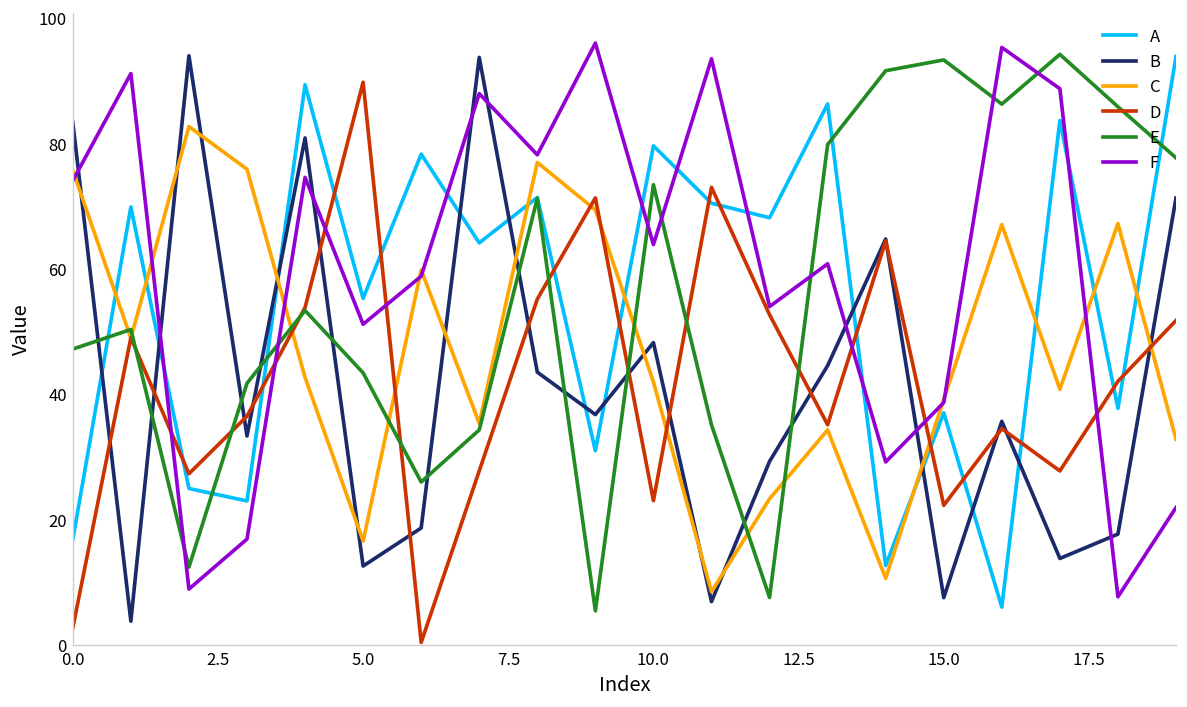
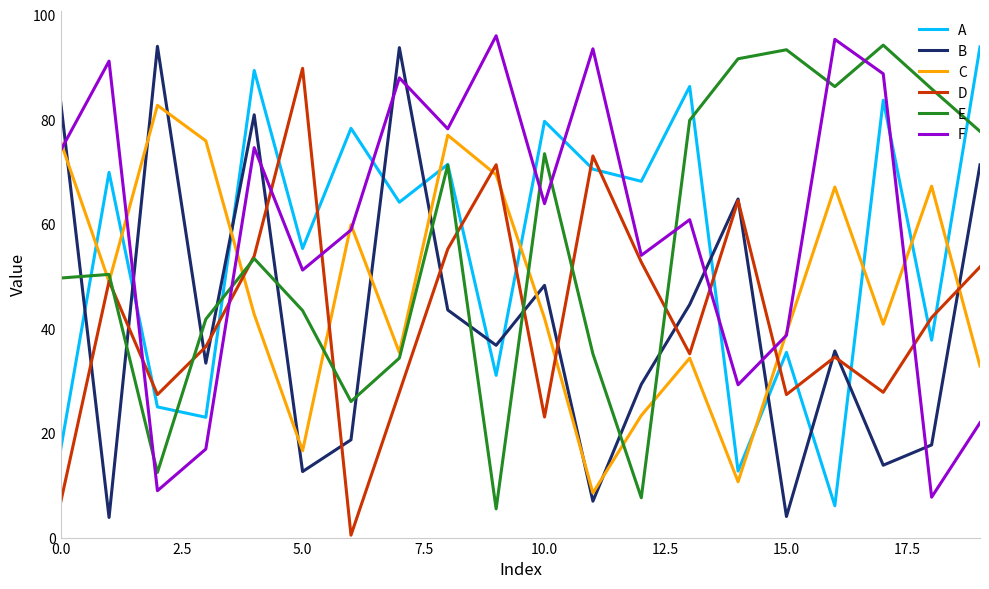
  {
    "A": {
      "0.0": 17,
      "5.0": 55,
      "10.0": 80,
-     "15.0": 37
+     "15.0": 35
    },
    "B": {
      "0.0": 83,
      "5.0": 13,
      "10.0": 48,
-     "15.0": 8
+     "15.0": 4
    },
    "C": {
      "0.0": 76,
      "5.0": 17,
      "10.0": 42,
      "15.0": 39
    },
    "D": {
-     "0.0": 3,
+     "0.0": 7,
      "5.0": 90,
      "10.0": 23,
-     "15.0": 22
+     "15.0": 27
    },
    "E": {
-     "0.0": 47,
+     "0.0": 50,
      "5.0": 43,
      "10.0": 73,
      "15.0": 93
    },
    "F": {
      "0.0": 74,
      "5.0": 51,
      "10.0": 64,
      "15.0": 39
    }
  }
